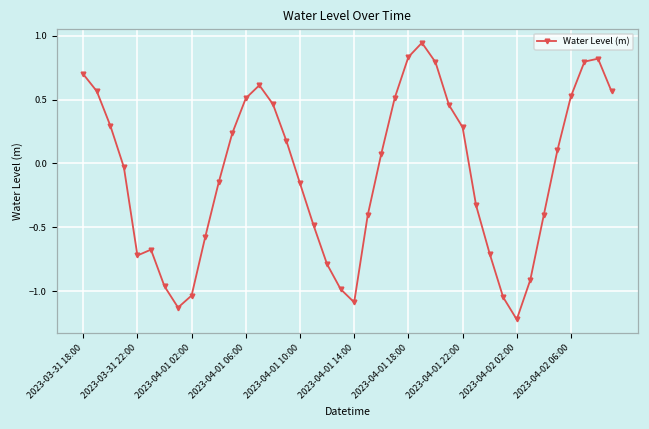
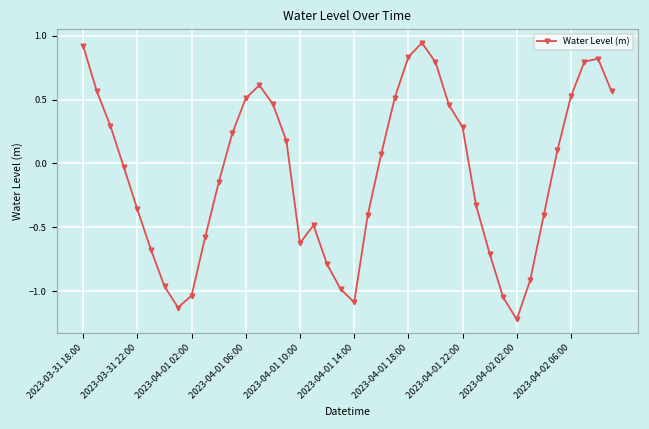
  {
-   "2023-03-31 18:00": 0.70,
-   "2023-03-31 22:00": -0.72,
+   "2023-03-31 18:00": 0.92,
+   "2023-03-31 22:00": -0.36,
    "2023-04-01 02:00": -1.04,
    "2023-04-01 06:00": 0.51,
-   "2023-04-01 10:00": -0.16,
+   "2023-04-01 10:00": -0.62,
    "2023-04-01 14:00": -1.09,
    "2023-04-01 18:00": 0.83,
    "2023-04-01 22:00": 0.28,
    "2023-04-02 02:00": -1.22,
    "2023-04-02 06:00": 0.53
  }
